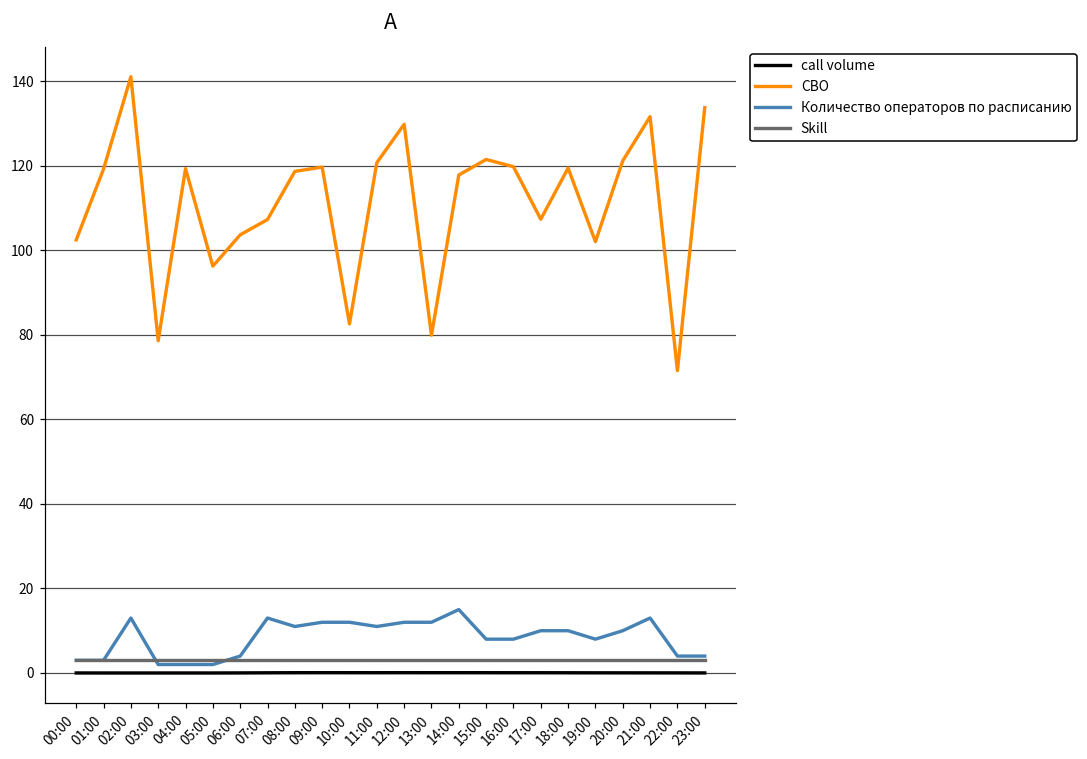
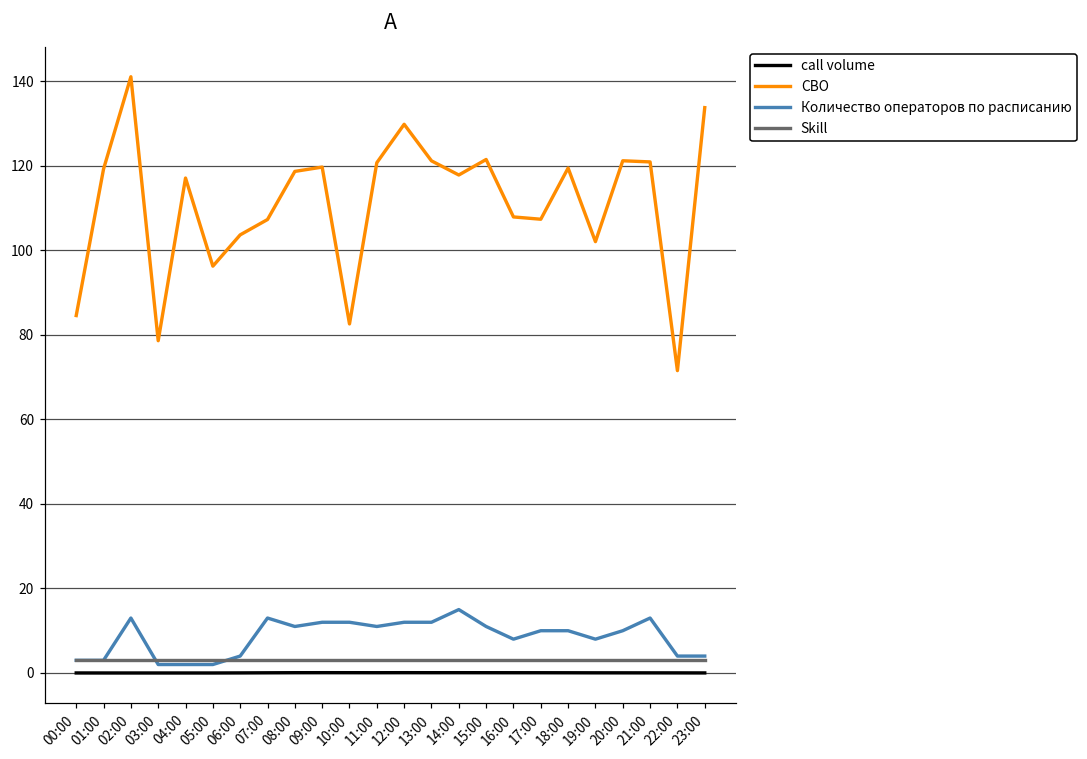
  {
    "call volume": {
      "00:00": 0,
      "01:00": 0,
      "02:00": 0,
      "03:00": 0,
      "04:00": 0,
      "05:00": 0,
      "06:00": 0,
      "07:00": 0,
      "08:00": 0,
      "09:00": 0,
      "10:00": 0,
      "11:00": 0,
      "12:00": 0,
      "13:00": 0,
      "14:00": 0,
      "15:00": 0,
      "16:00": 0,
      "17:00": 0,
      "18:00": 0,
      "19:00": 0,
      "20:00": 0,
      "21:00": 0,
      "22:00": 0,
      "23:00": 0
    },
    "СВО": {
-     "00:00": 102,
+     "00:00": 85,
      "01:00": 119,
      "02:00": 141,
      "03:00": 79,
-     "04:00": 119,
+     "04:00": 117,
      "05:00": 96,
      "06:00": 104,
      "07:00": 107,
      "08:00": 119,
      "09:00": 120,
      "10:00": 83,
      "11:00": 121,
      "12:00": 130,
-     "13:00": 80,
+     "13:00": 121,
      "14:00": 118,
      "15:00": 121,
-     "16:00": 120,
+     "16:00": 108,
      "17:00": 107,
      "18:00": 119,
      "19:00": 102,
      "20:00": 121,
-     "21:00": 132,
+     "21:00": 121,
      "22:00": 72,
      "23:00": 134
    },
    "Количество операторов по расписанию": {
      "02:00": 13,
      "03:00": 2,
      "04:00": 2,
      "05:00": 2,
      "06:00": 4,
      "07:00": 13,
      "08:00": 11,
      "09:00": 12,
      "10:00": 12,
      "11:00": 11,
      "12:00": 12,
      "13:00": 12,
      "14:00": 15,
-     "15:00": 8,
+     "15:00": 11,
      "16:00": 8,
      "17:00": 10,
      "18:00": 10,
      "19:00": 8,
      "20:00": 10,
      "21:00": 13,
      "22:00": 4,
      "23:00": 4
    },
    "Skill": {
      "02:00": 3,
      "03:00": 3,
      "04:00": 3,
      "05:00": 3,
      "06:00": 3,
      "07:00": 3,
      "08:00": 3,
      "09:00": 3,
      "10:00": 3,
      "11:00": 3,
      "12:00": 3,
      "13:00": 3,
      "14:00": 3,
      "15:00": 3,
      "16:00": 3,
      "17:00": 3,
      "18:00": 3,
      "19:00": 3,
      "20:00": 3,
      "21:00": 3,
      "22:00": 3,
      "23:00": 3
    }
  }
